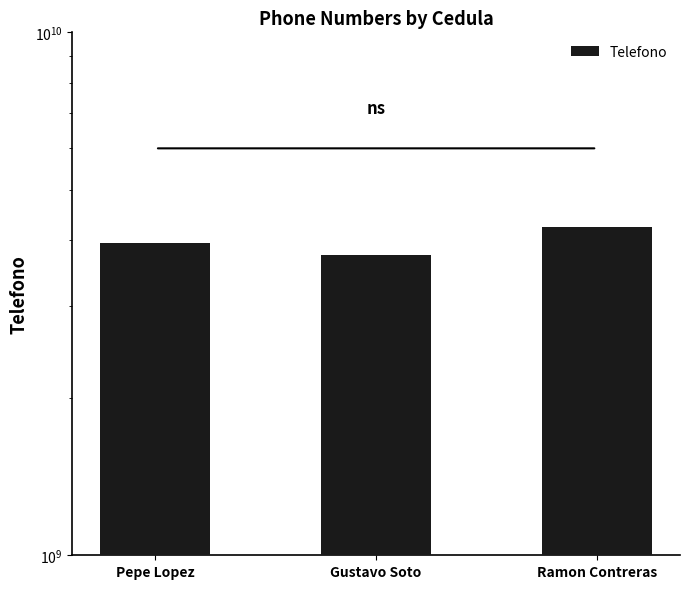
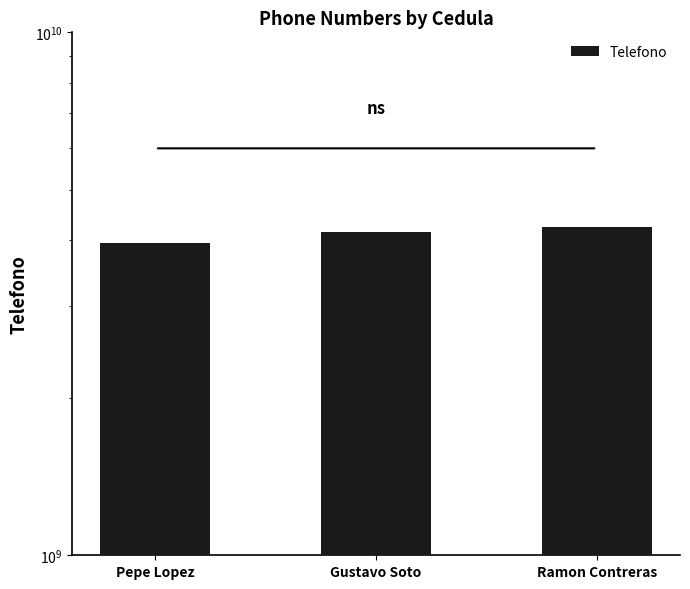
  {
    "Pepe Lopez": 3900000000,
-   "Gustavo Soto": 3700000000,
+   "Gustavo Soto": 4100000000,
    "Ramon Contreras": 4200000000
  }
